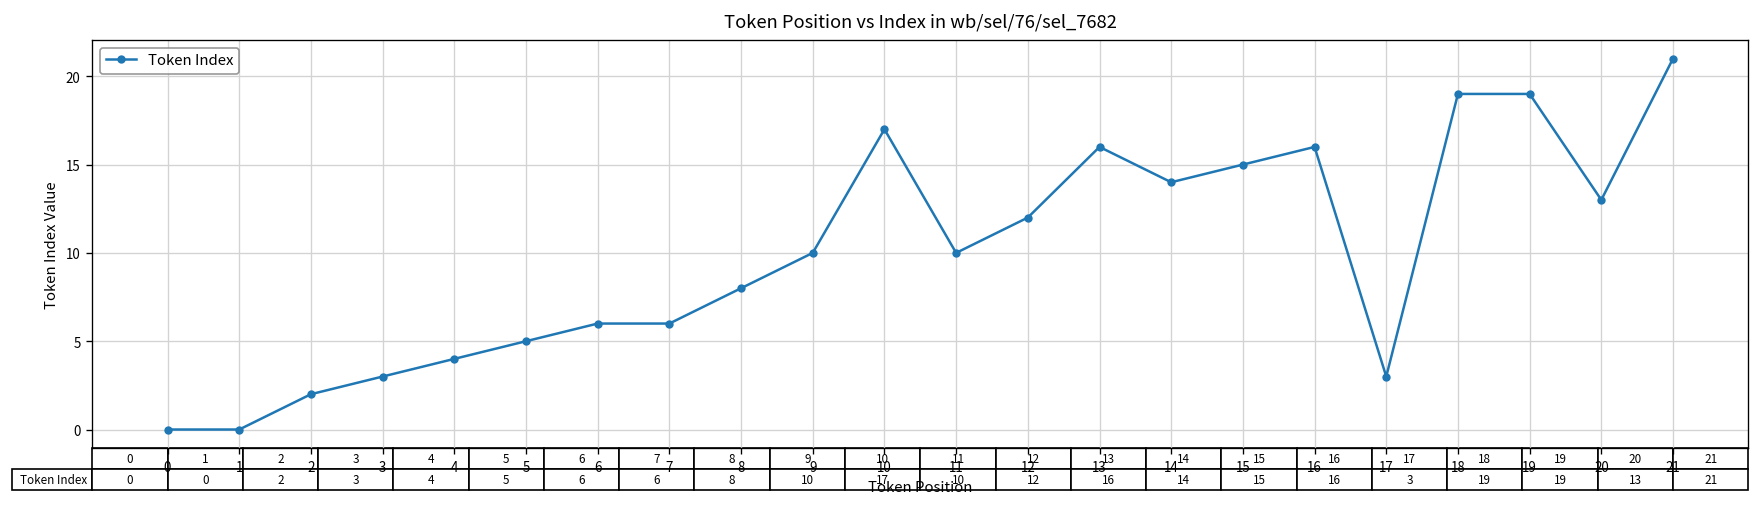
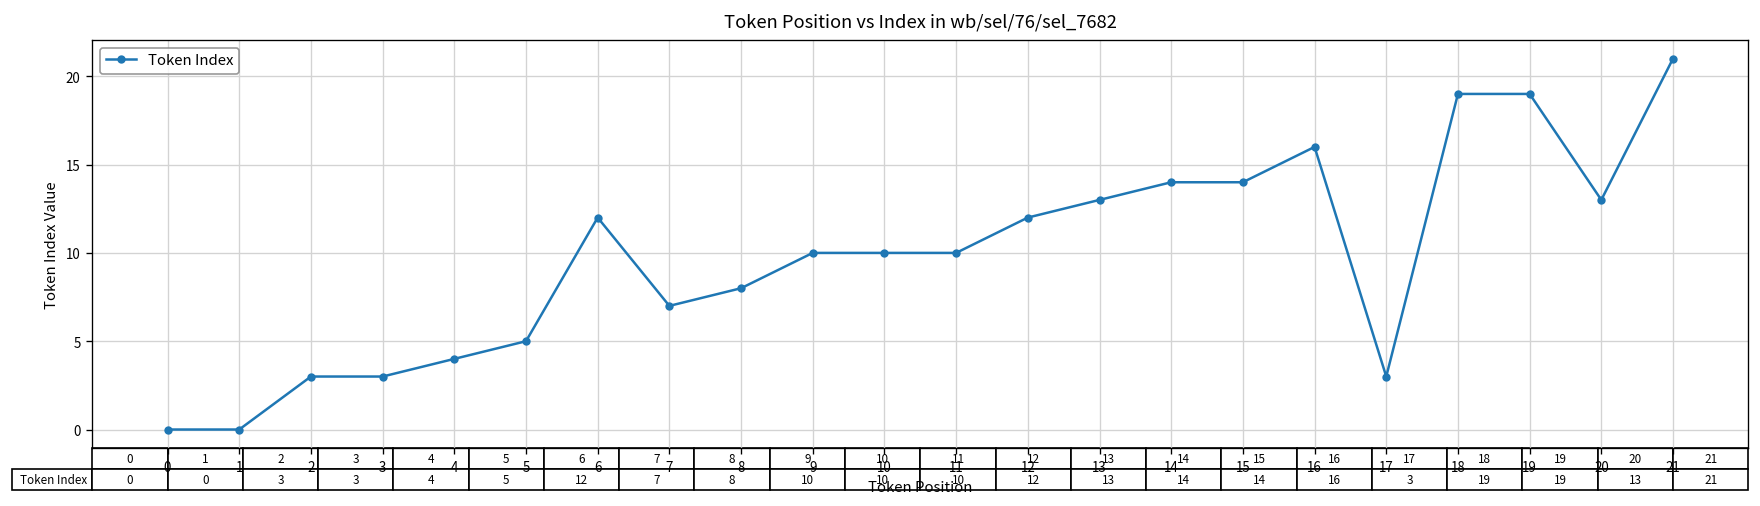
  {
-   "2": 2,
-   "6": 6,
-   "7": 6,
-   "10": 17,
-   "13": 16,
-   "15": 15
+   "2": 3,
+   "6": 12,
+   "7": 7,
+   "10": 10,
+   "13": 13,
+   "15": 14
  }
